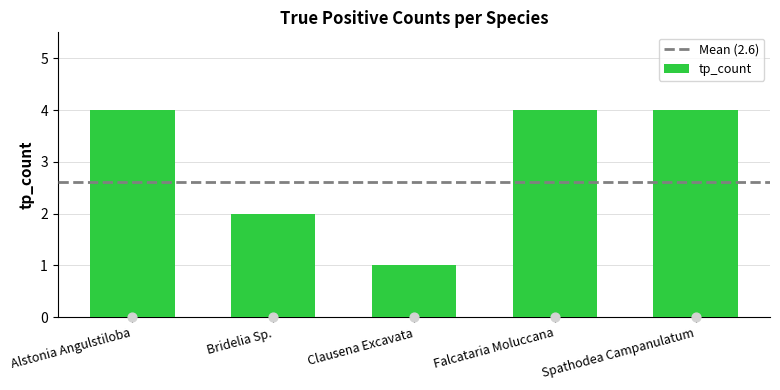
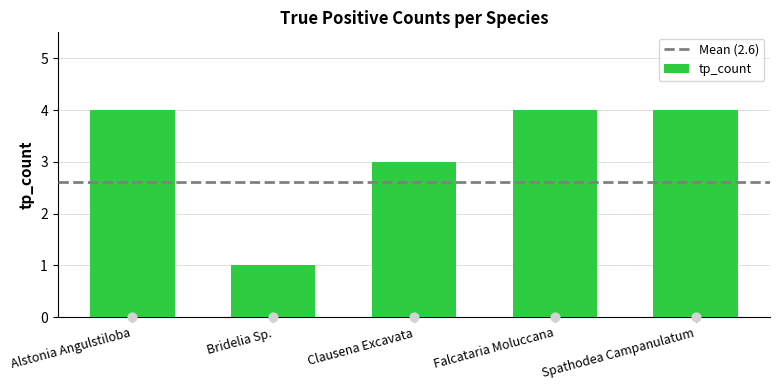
  {
    "tp_count": {
      "Alstonia Angulstiloba": 4,
-     "Bridelia Sp.": 2,
-     "Clausena Excavata": 1,
+     "Bridelia Sp.": 1,
+     "Clausena Excavata": 3,
      "Falcataria Moluccana": 4,
      "Spathodea Campanulatum": 4
    }
  }
